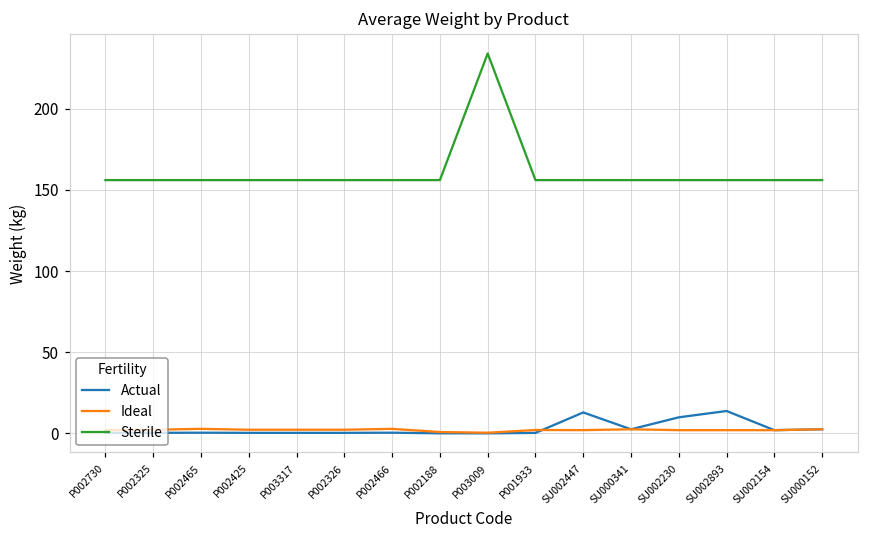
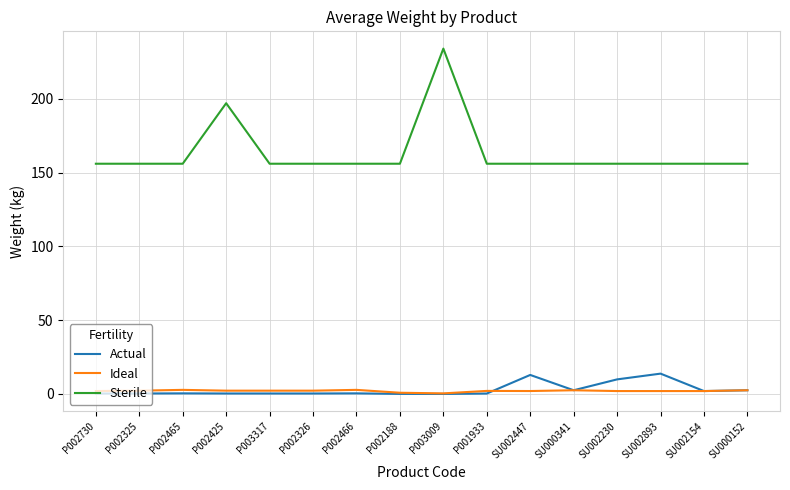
  {
    "Actual": {
      "P002465": 0,
      "P002425": 0,
      "P003317": 0,
      "P002326": 0,
      "P002466": 0,
      "P001933": 0,
      "SU002447": 13,
      "SU002230": 10,
      "SU002893": 14
    },
    "Ideal": {
      "P002465": 3,
      "P002425": 2,
      "P003317": 2,
      "P002326": 2,
      "P002466": 3,
      "P001933": 2,
      "SU002447": 2,
      "SU002230": 2,
      "SU002893": 2
    },
    "Sterile": {
      "P002730": 156,
      "P002325": 156,
      "P002465": 156,
-     "P002425": 156,
+     "P002425": 197,
      "P003317": 156,
      "P002326": 156,
      "P002466": 156,
      "P002188": 156,
      "P003009": 234,
      "P001933": 156,
      "SU002447": 156,
      "SU000341": 156,
      "SU002230": 156,
      "SU002893": 156,
      "SU002154": 156,
      "SU000152": 156
    }
  }
